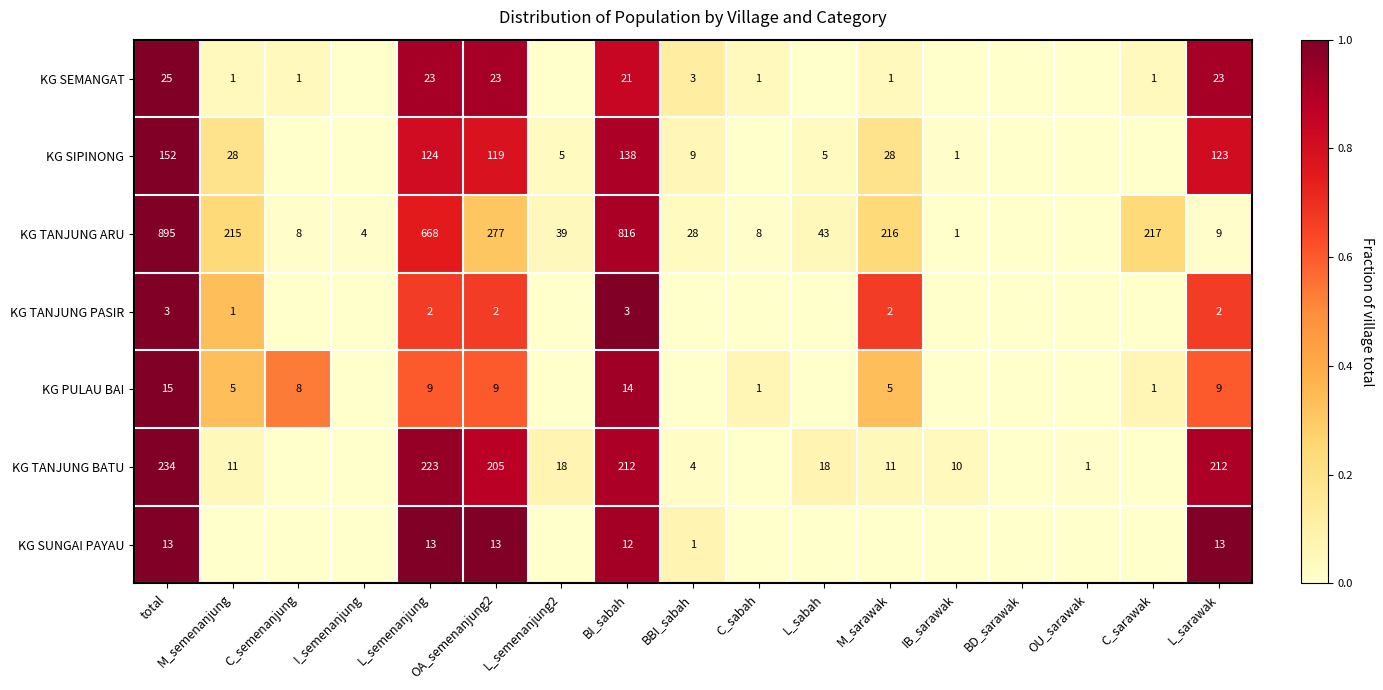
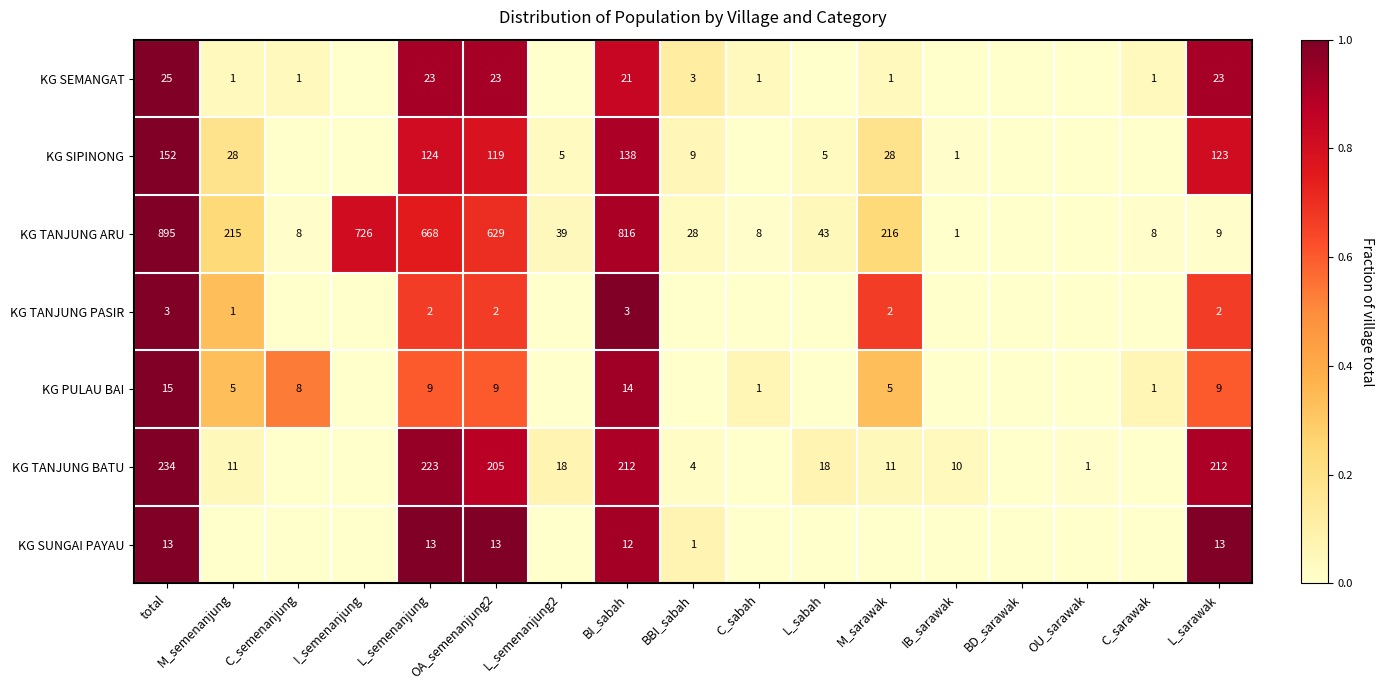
  {
    "KG SEMANGAT": {
      "total": 25,
      "M_semenanjung": 1,
      "C_semenanjung": 1,
      "L_semenanjung": 23,
      "OA_semenanjung2": 23,
      "BI_sabah": 21,
      "BBI_sabah": 3,
      "C_sabah": 1,
      "M_sarawak": 1,
      "C_sarawak": 1,
      "L_sarawak": 23
    },
    "KG SIPINONG": {
      "total": 152,
      "M_semenanjung": 28,
      "L_semenanjung": 124,
      "OA_semenanjung2": 119,
      "L_semenanjung2": 5,
      "BI_sabah": 138,
      "BBI_sabah": 9,
      "L_sabah": 5,
      "M_sarawak": 28,
      "IB_sarawak": 1,
      "L_sarawak": 123
    },
    "KG TANJUNG ARU": {
      "total": 895,
      "M_semenanjung": 215,
      "C_semenanjung": 8,
-     "I_semenanjung": 4,
+     "I_semenanjung": 726,
      "L_semenanjung": 668,
-     "OA_semenanjung2": 277,
+     "OA_semenanjung2": 629,
      "L_semenanjung2": 39,
      "BI_sabah": 816,
      "BBI_sabah": 28,
      "C_sabah": 8,
      "L_sabah": 43,
      "M_sarawak": 216,
      "IB_sarawak": 1,
-     "C_sarawak": 217,
+     "C_sarawak": 8,
      "L_sarawak": 9
    },
    "KG TANJUNG PASIR": {
      "total": 3,
      "M_semenanjung": 1,
      "L_semenanjung": 2,
      "OA_semenanjung2": 2,
      "BI_sabah": 3,
      "M_sarawak": 2,
      "L_sarawak": 2
    },
    "KG PULAU BAI": {
      "total": 15,
      "M_semenanjung": 5,
      "C_semenanjung": 8,
      "L_semenanjung": 9,
      "OA_semenanjung2": 9,
      "BI_sabah": 14,
      "C_sabah": 1,
      "M_sarawak": 5,
      "C_sarawak": 1,
      "L_sarawak": 9
    },
    "KG TANJUNG BATU": {
      "total": 234,
      "M_semenanjung": 11,
      "L_semenanjung": 223,
      "OA_semenanjung2": 205,
      "L_semenanjung2": 18,
      "BI_sabah": 212,
      "BBI_sabah": 4,
      "L_sabah": 18,
      "M_sarawak": 11,
      "IB_sarawak": 10,
      "OU_sarawak": 1,
      "L_sarawak": 212
    },
    "KG SUNGAI PAYAU": {
      "total": 13,
      "L_semenanjung": 13,
      "OA_semenanjung2": 13,
      "BI_sabah": 12,
      "BBI_sabah": 1,
      "L_sarawak": 13
    }
  }
